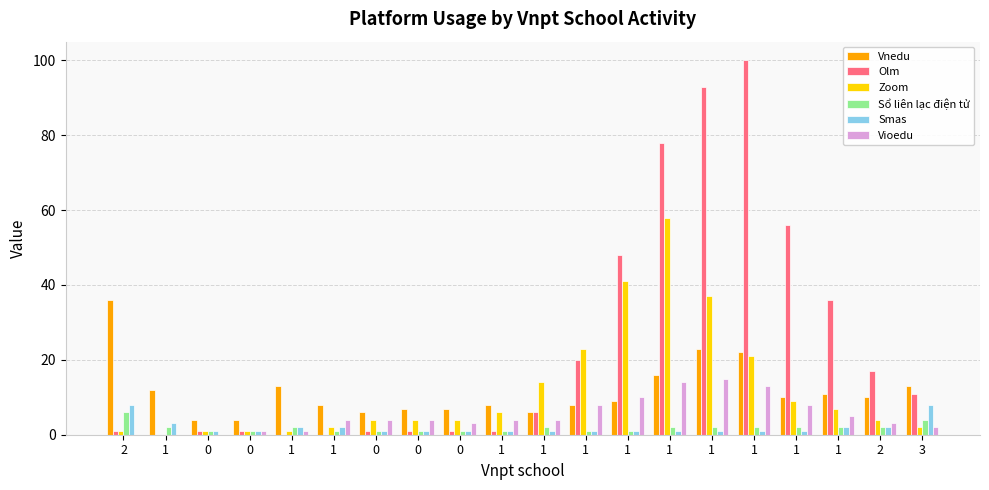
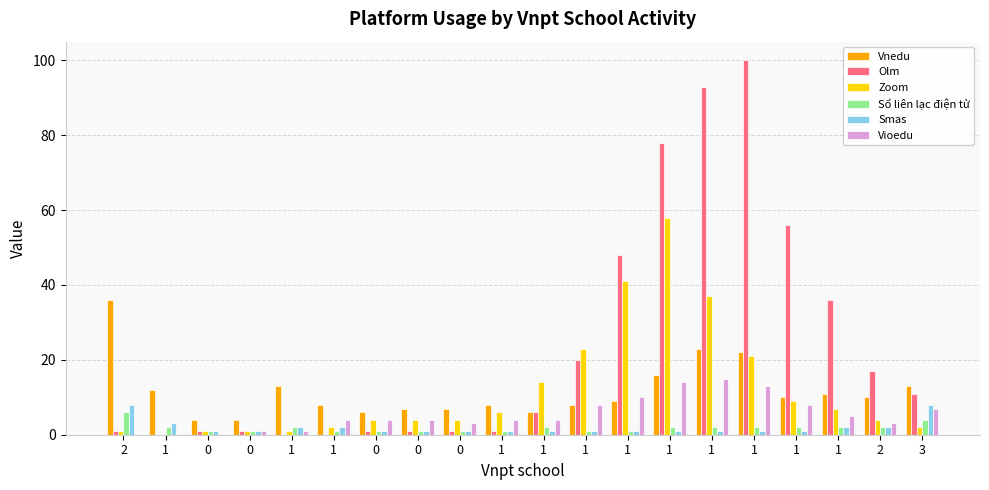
  {
    "Olm": {
      "3": 11
    },
    "Sổ liên lạc điện tử": {
      "3": 4
    },
    "Smas": {
      "3": 8
    },
    "Vioedu": {
-     "3": 2
+     "3": 7
    }
  }
